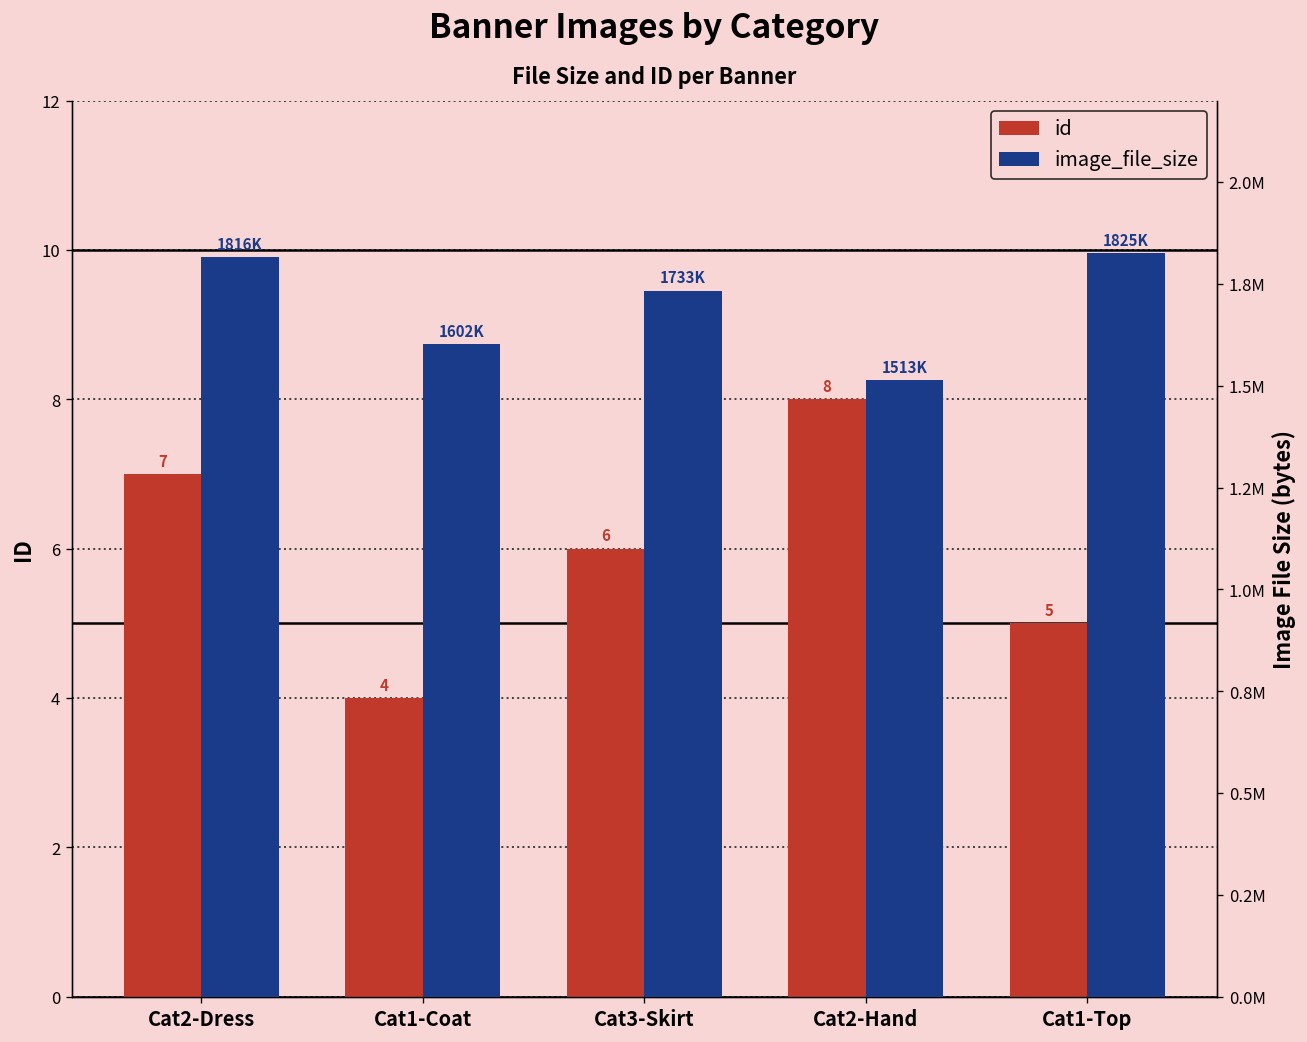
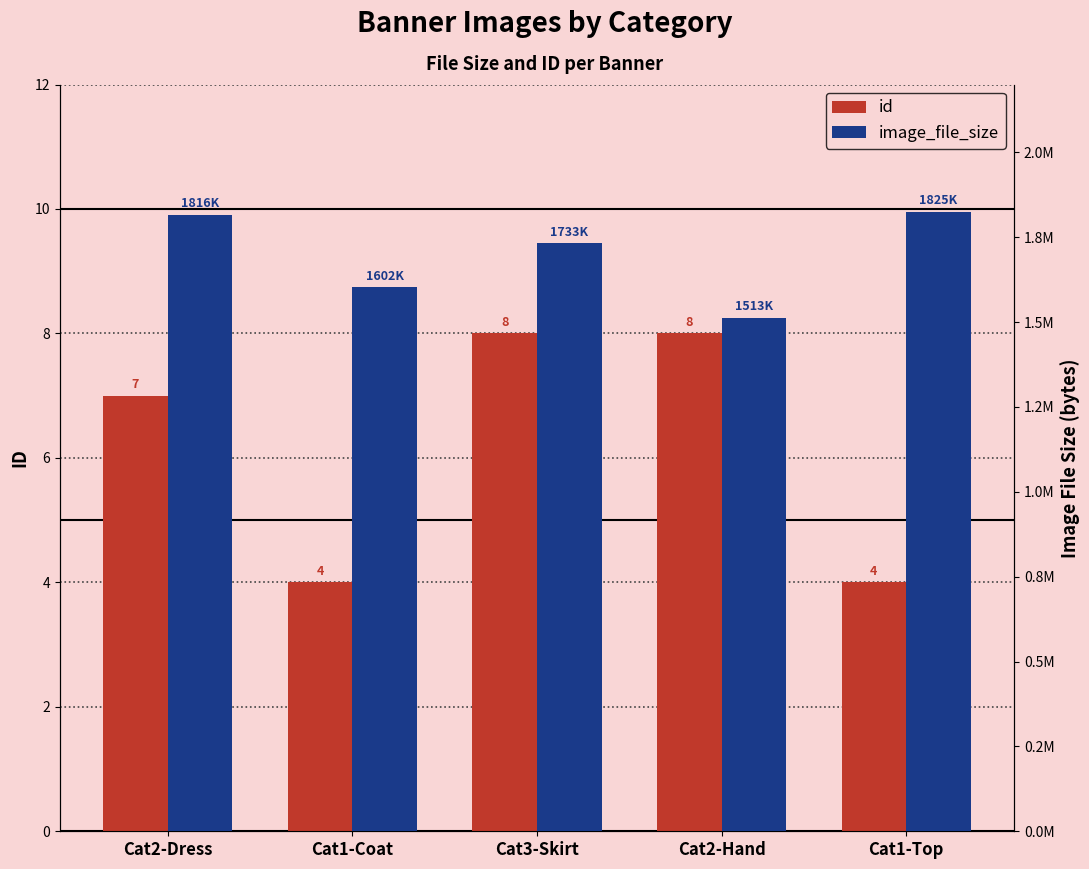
  {
    "id": {
      "Cat2-Dress": "7",
      "Cat1-Coat": "4",
-     "Cat3-Skirt": "6",
+     "Cat3-Skirt": "8",
      "Cat2-Hand": "8",
-     "Cat1-Top": "5"
+     "Cat1-Top": "4"
    },
    "image_file_size": {
      "Cat3-Skirt": "1733K",
      "Cat2-Hand": "1513K"
    }
  }
